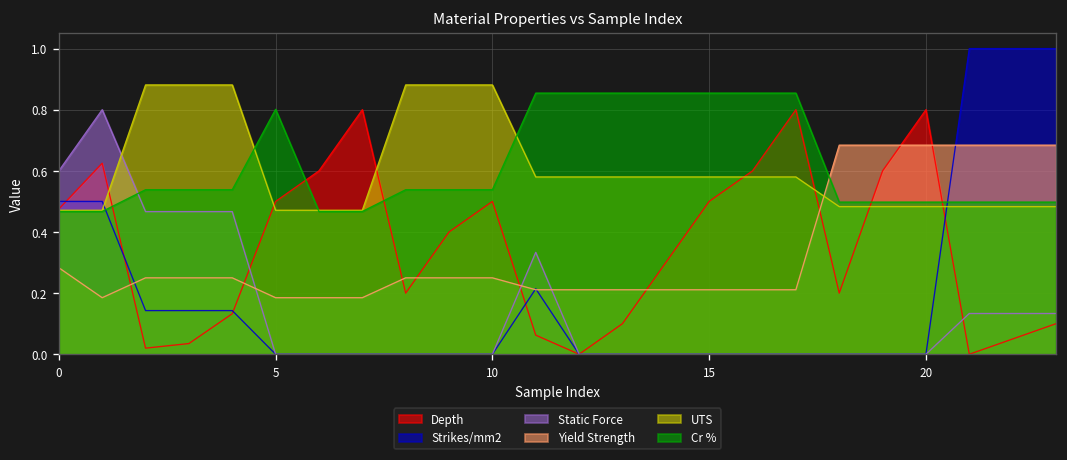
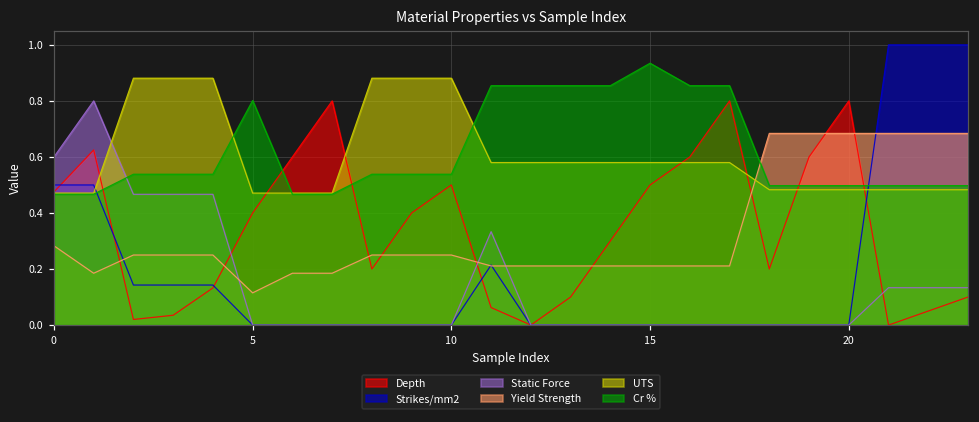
  {
    "Depth": {
-     "5": 0.5,
+     "5": 0.4,
      "10": 0.5,
      "15": 0.5,
      "20": 0.8
    },
    "Strikes/mm2": {
      "0": 0.50
    },
    "Static Force": {
      "0": 0.60
    },
    "Yield Strength": {
      "0": 0.28,
-     "5": 0.19,
+     "5": 0.12,
      "10": 0.25,
      "15": 0.21,
      "20": 0.68
    },
    "UTS": {
      "5": 0.47,
      "10": 0.88,
      "15": 0.58,
      "20": 0.48
    },
    "Cr %": {
      "5": 0.80,
      "10": 0.54,
-     "15": 0.85,
+     "15": 0.93,
      "20": 0.50
    }
  }
